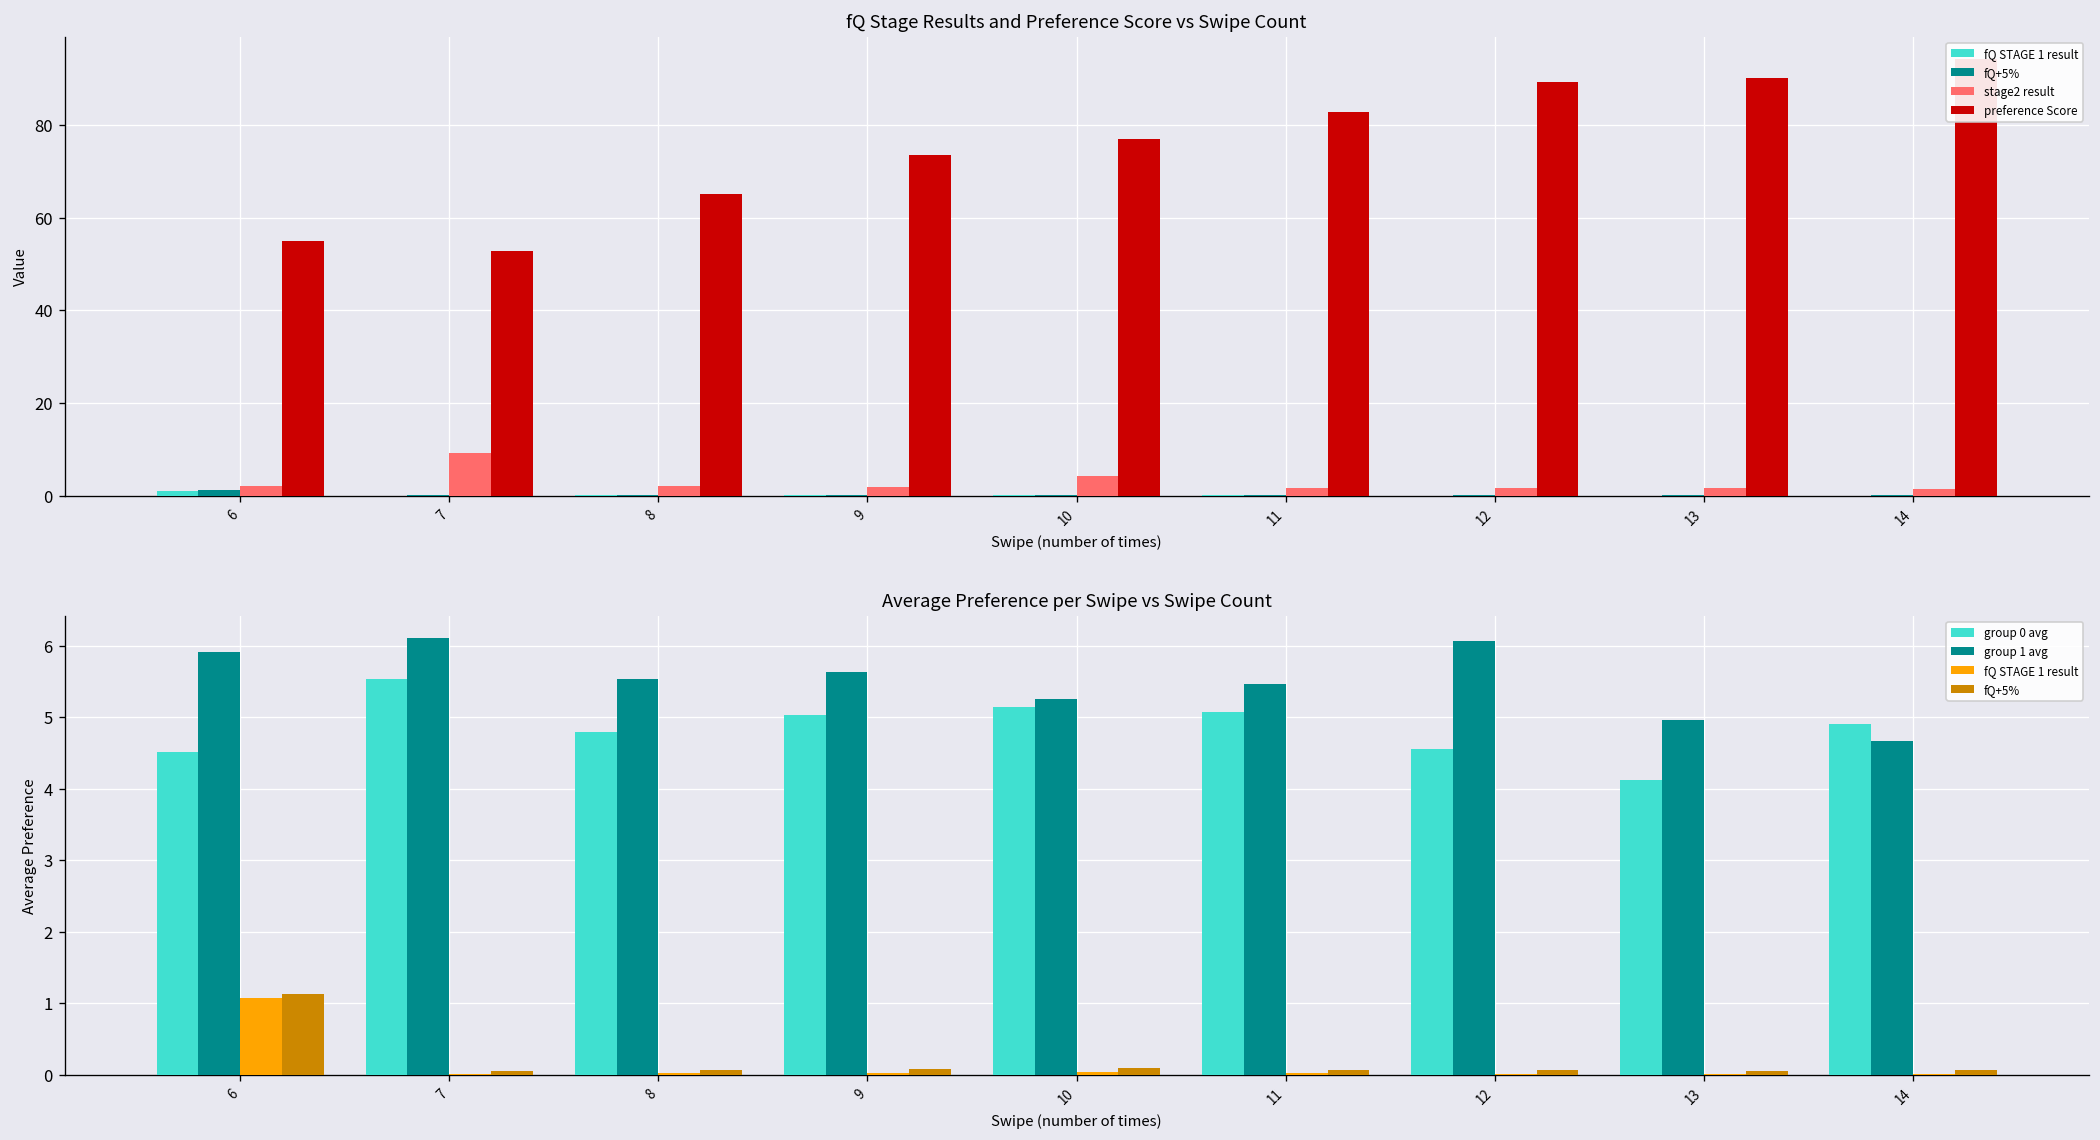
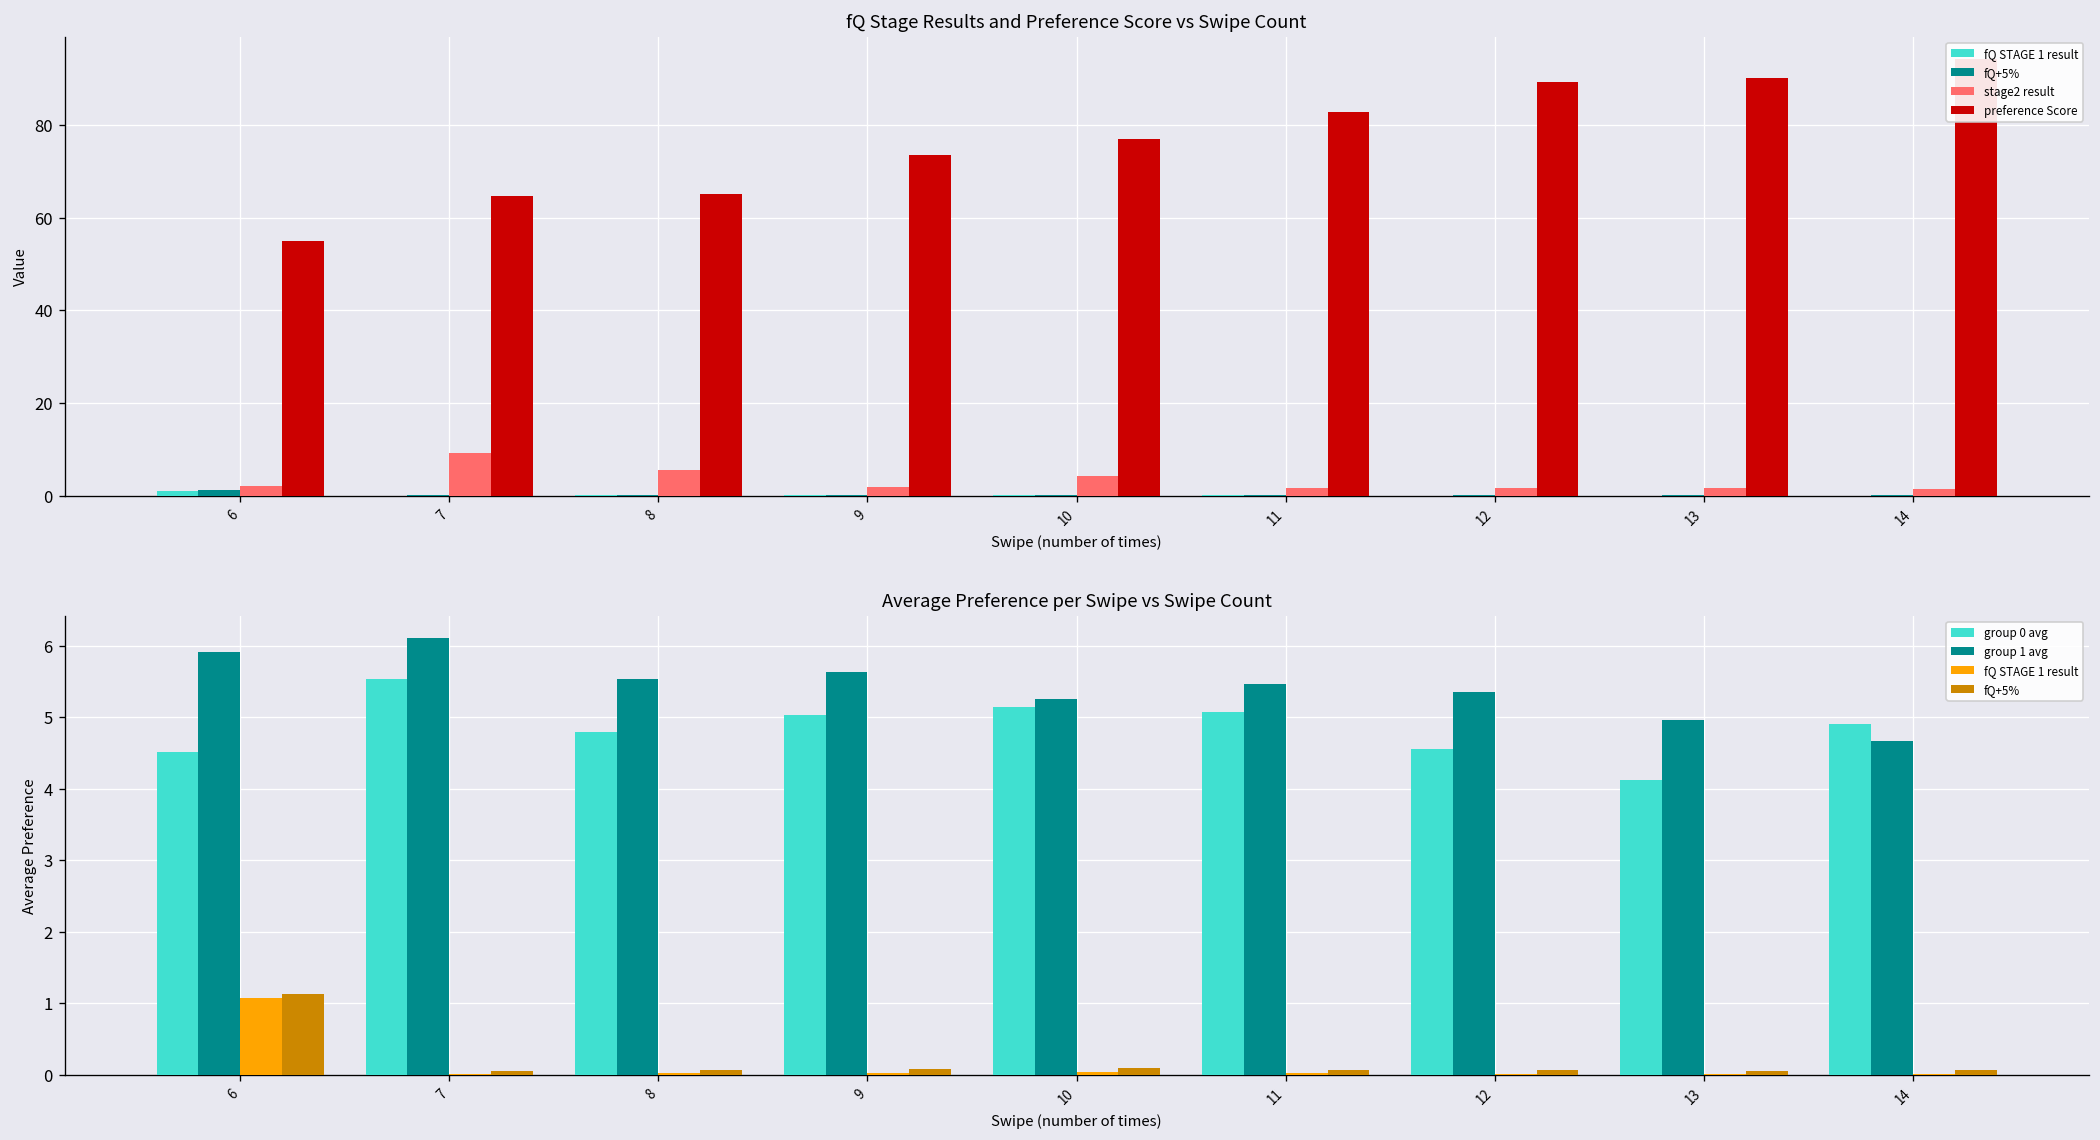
  {
    "fQ Stage Results and Preference Score vs Swipe Count": {
      "stage2 result": {
        "6": 2,
        "7": 9,
-       "8": 2,
+       "8": 6,
        "9": 2,
        "10": 4,
        "11": 2,
        "12": 2,
        "13": 2,
        "14": 1
      },
      "preference Score": {
        "6": 55,
-       "7": 53,
+       "7": 65,
        "8": 65,
        "9": 74,
        "10": 77,
        "11": 83,
        "12": 89,
        "13": 90
      }
    },
    "Average Preference per Swipe vs Swipe Count": {
      "group 0 avg": {
        "6": 4.5,
        "7": 5.5,
        "8": 4.8,
        "9": 5.0,
        "10": 5.1,
        "11": 5.1,
        "12": 4.6,
        "13": 4.1,
        "14": 4.9
      },
      "group 1 avg": {
        "6": 5.9,
        "7": 6.1,
        "8": 5.5,
        "9": 5.6,
        "10": 5.3,
        "11": 5.5,
-       "12": 6.1,
+       "12": 5.4,
        "13": 5.0,
        "14": 4.7
      }
    }
  }
